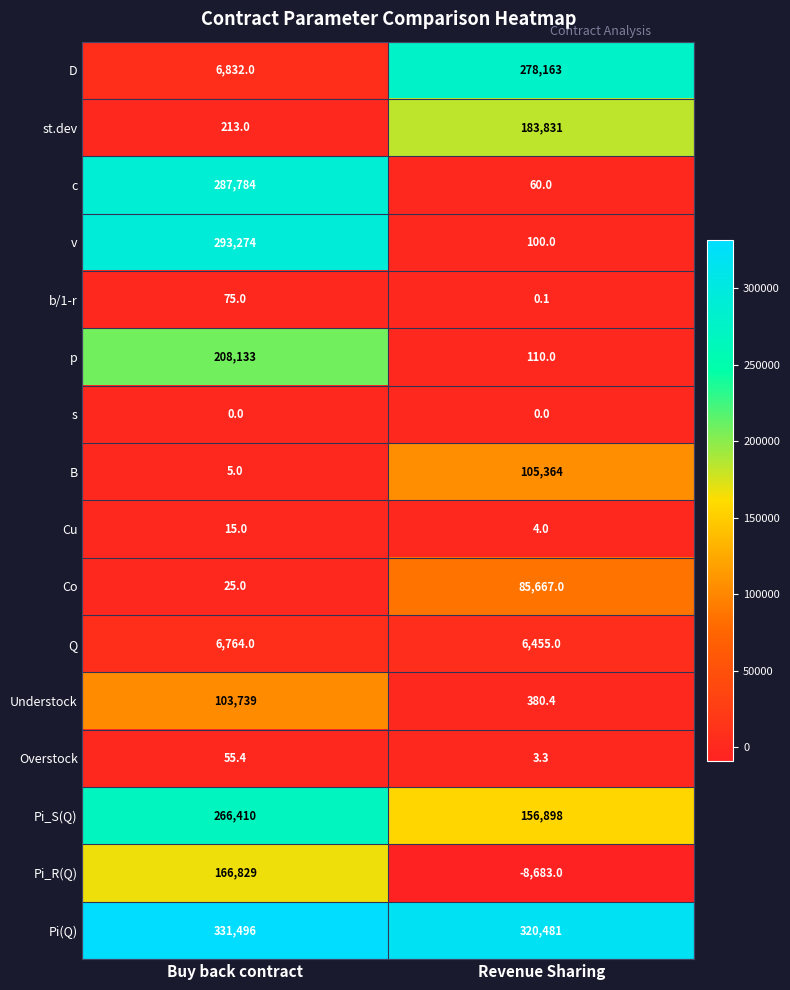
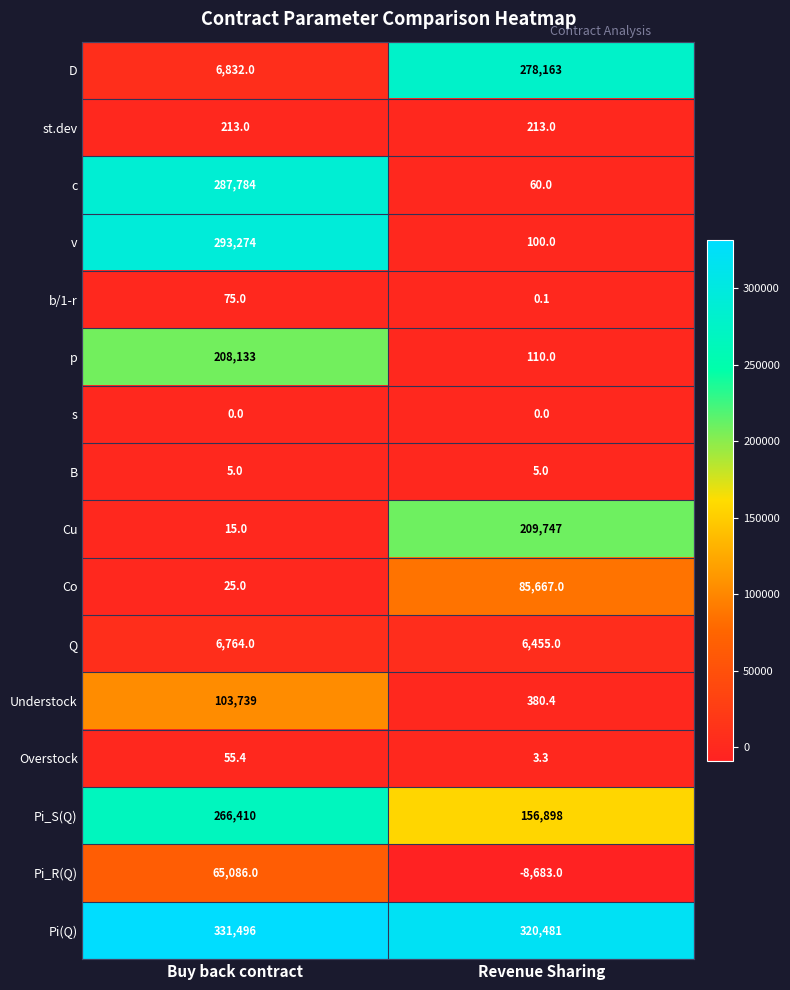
  {
    "D": {
      "Buy back contract": "6,832.0",
      "Revenue Sharing": "278,163"
    },
    "st.dev": {
      "Buy back contract": "213.0",
-     "Revenue Sharing": "183,831"
+     "Revenue Sharing": "213.0"
    },
    "c": {
      "Buy back contract": "287,784",
      "Revenue Sharing": "60.0"
    },
    "v": {
      "Buy back contract": "293,274",
      "Revenue Sharing": "100.0"
    },
    "b/1-r": {
      "Buy back contract": "75.0",
      "Revenue Sharing": "0.1"
    },
    "p": {
      "Buy back contract": "208,133",
      "Revenue Sharing": "110.0"
    },
    "s": {
      "Buy back contract": "0.0",
      "Revenue Sharing": "0.0"
    },
    "B": {
      "Buy back contract": "5.0",
-     "Revenue Sharing": "105,364"
+     "Revenue Sharing": "5.0"
    },
    "Cu": {
      "Buy back contract": "15.0",
-     "Revenue Sharing": "4.0"
+     "Revenue Sharing": "209,747"
    },
    "Co": {
      "Buy back contract": "25.0",
      "Revenue Sharing": "85,667.0"
    },
    "Q": {
      "Buy back contract": "6,764.0",
      "Revenue Sharing": "6,455.0"
    },
    "Understock": {
      "Buy back contract": "103,739",
      "Revenue Sharing": "380.4"
    },
    "Overstock": {
      "Buy back contract": "55.4",
      "Revenue Sharing": "3.3"
    },
    "Pi_S(Q)": {
      "Buy back contract": "266,410",
      "Revenue Sharing": "156,898"
    },
    "Pi_R(Q)": {
-     "Buy back contract": "166,829",
+     "Buy back contract": "65,086.0",
      "Revenue Sharing": "-8,683.0"
    },
    "Pi(Q)": {
      "Buy back contract": "331,496",
      "Revenue Sharing": "320,481"
    }
  }
